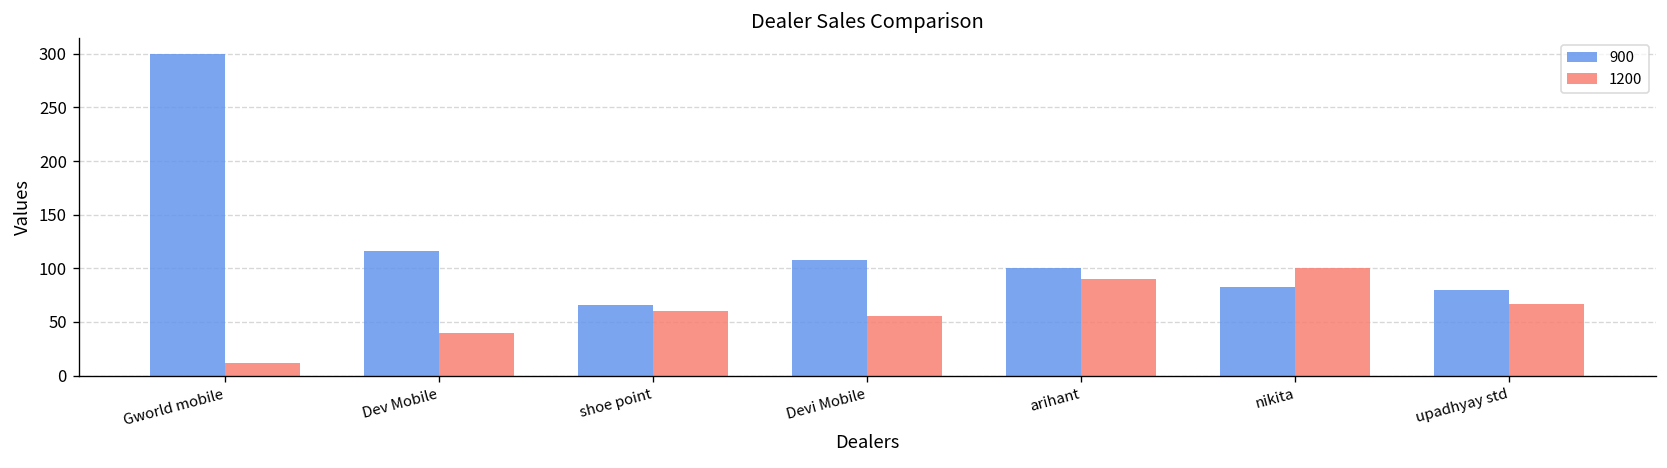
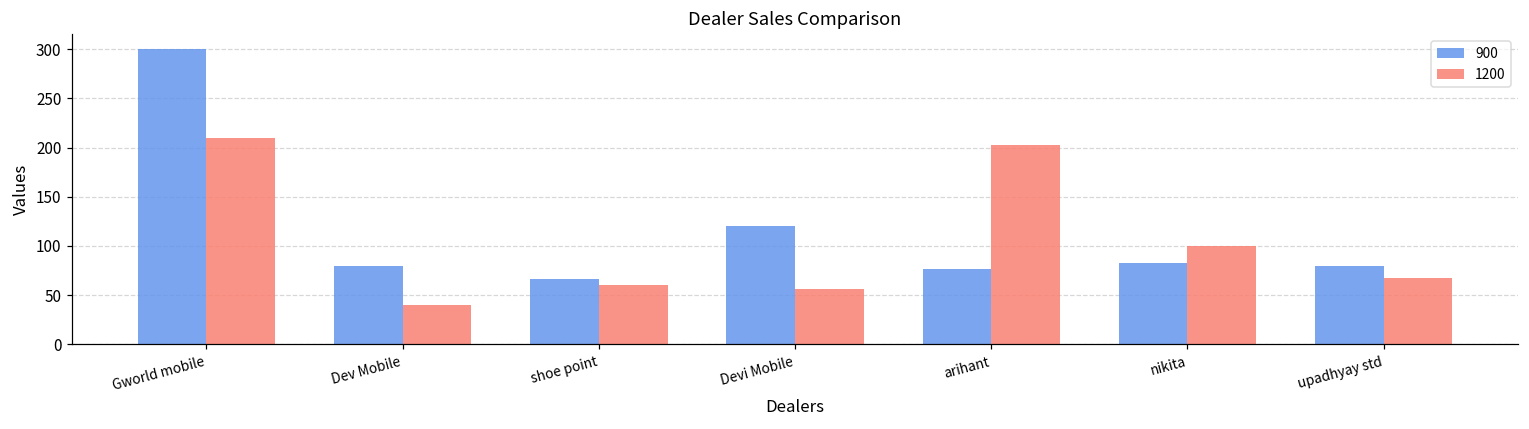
  {
    "900": {
      "Gworld mobile": 300,
-     "Dev Mobile": 120,
+     "Dev Mobile": 80,
      "shoe point": 70,
-     "Devi Mobile": 110,
-     "arihant": 100,
+     "Devi Mobile": 120,
+     "arihant": 80,
      "nikita": 80,
      "upadhyay std": 80
    },
    "1200": {
-     "Gworld mobile": 10,
+     "Gworld mobile": 210,
      "Dev Mobile": 40,
      "shoe point": 60,
      "Devi Mobile": 60,
-     "arihant": 90,
+     "arihant": 200,
      "nikita": 100,
      "upadhyay std": 70
    }
  }
